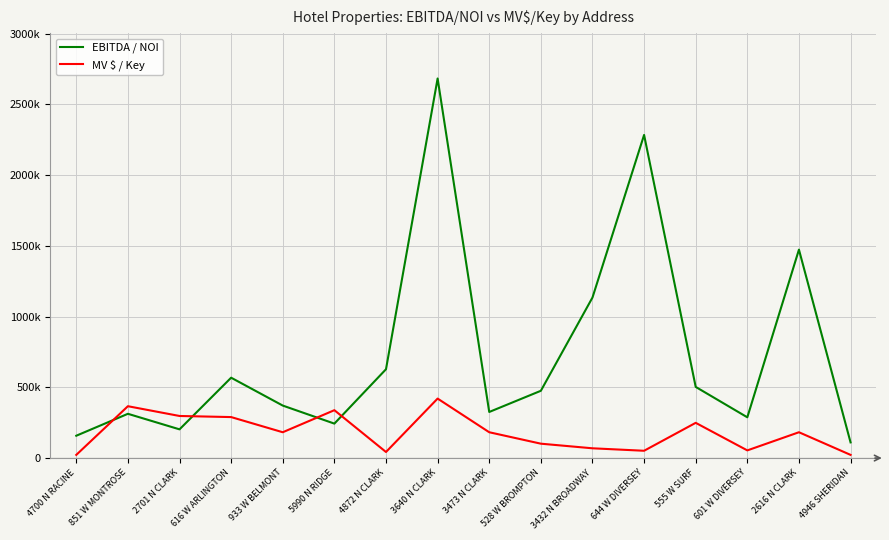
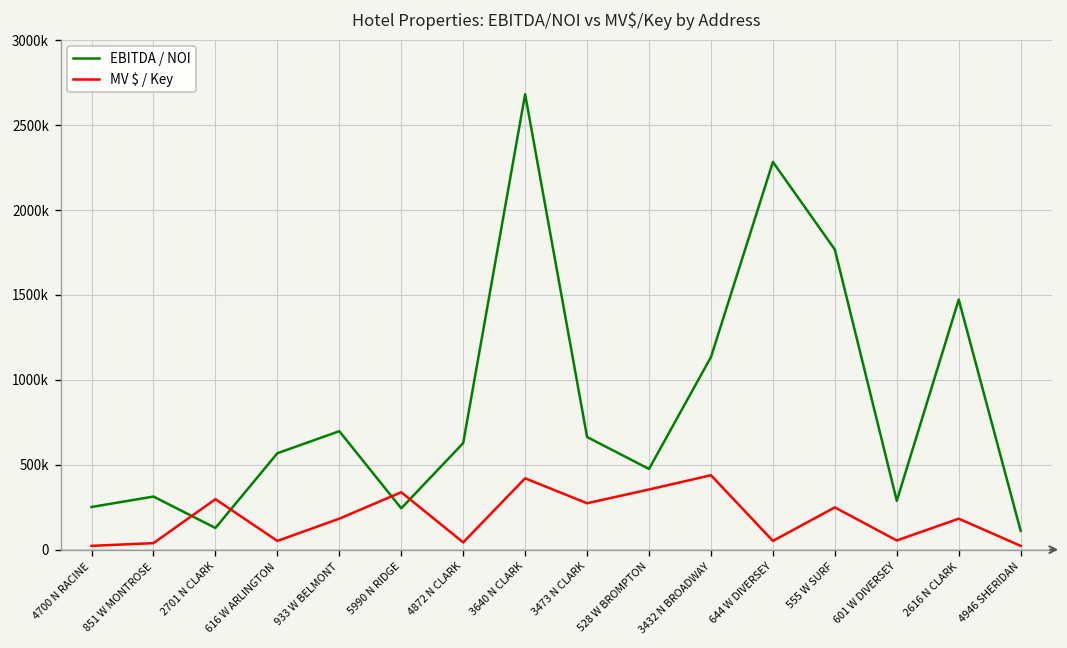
  {
    "EBITDA / NOI": {
-     "4700 N RACINE": 160000,
+     "4700 N RACINE": 250000,
      "851 W MONTROSE": 310000,
-     "2701 N CLARK": 200000,
+     "2701 N CLARK": 130000,
      "616 W ARLINGTON": 570000,
-     "933 W BELMONT": 370000,
+     "933 W BELMONT": 700000,
      "5990 N RIDGE": 240000,
      "4872 N CLARK": 630000,
      "3640 N CLARK": 2680000,
-     "3473 N CLARK": 330000,
+     "3473 N CLARK": 660000,
      "528 W BROMPTON": 480000,
      "3432 N BROADWAY": 1130000,
      "644 W DIVERSEY": 2280000,
-     "555 W SURF": 500000,
+     "555 W SURF": 1770000,
      "601 W DIVERSEY": 290000,
      "2616 N CLARK": 1470000,
      "4946 SHERIDAN": 110000
    },
    "MV $ / Key": {
      "4700 N RACINE": 20000,
-     "851 W MONTROSE": 370000,
+     "851 W MONTROSE": 40000,
      "2701 N CLARK": 300000,
-     "616 W ARLINGTON": 290000,
+     "616 W ARLINGTON": 50000,
      "933 W BELMONT": 180000,
      "5990 N RIDGE": 340000,
      "4872 N CLARK": 40000,
      "3640 N CLARK": 420000,
-     "3473 N CLARK": 180000,
-     "528 W BROMPTON": 100000,
-     "3432 N BROADWAY": 70000,
+     "3473 N CLARK": 270000,
+     "528 W BROMPTON": 350000,
+     "3432 N BROADWAY": 440000,
      "644 W DIVERSEY": 50000,
      "555 W SURF": 250000,
      "601 W DIVERSEY": 50000,
      "2616 N CLARK": 180000,
      "4946 SHERIDAN": 20000
    }
  }
